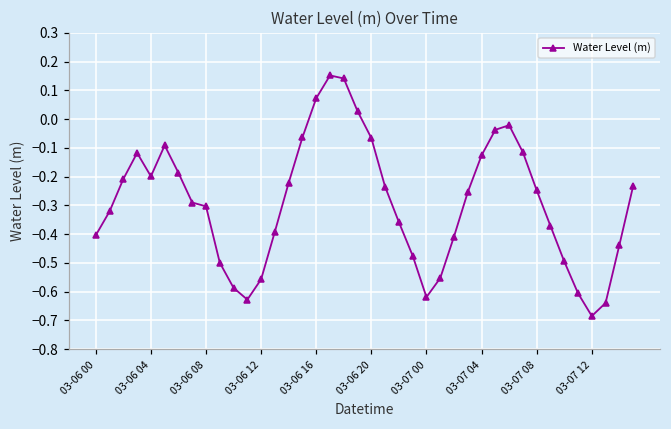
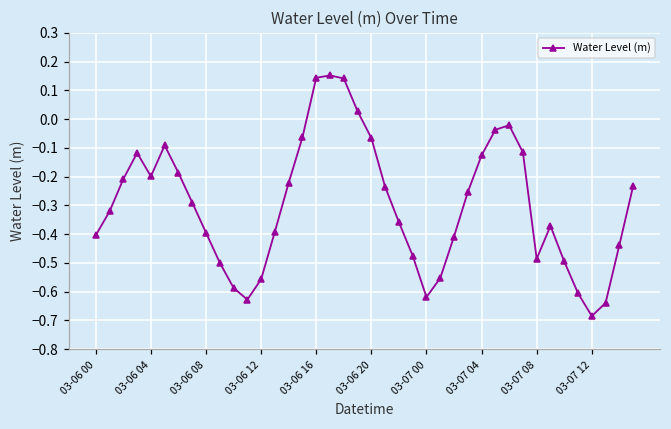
  {
    "03-06 00": -0.40,
    "03-06 04": -0.20,
-   "03-06 08": -0.30,
+   "03-06 08": -0.39,
    "03-06 12": -0.56,
-   "03-06 16": 0.07,
+   "03-06 16": 0.14,
    "03-06 20": -0.07,
    "03-07 00": -0.62,
    "03-07 04": -0.13,
-   "03-07 08": -0.25,
+   "03-07 08": -0.49,
    "03-07 12": -0.68
  }
